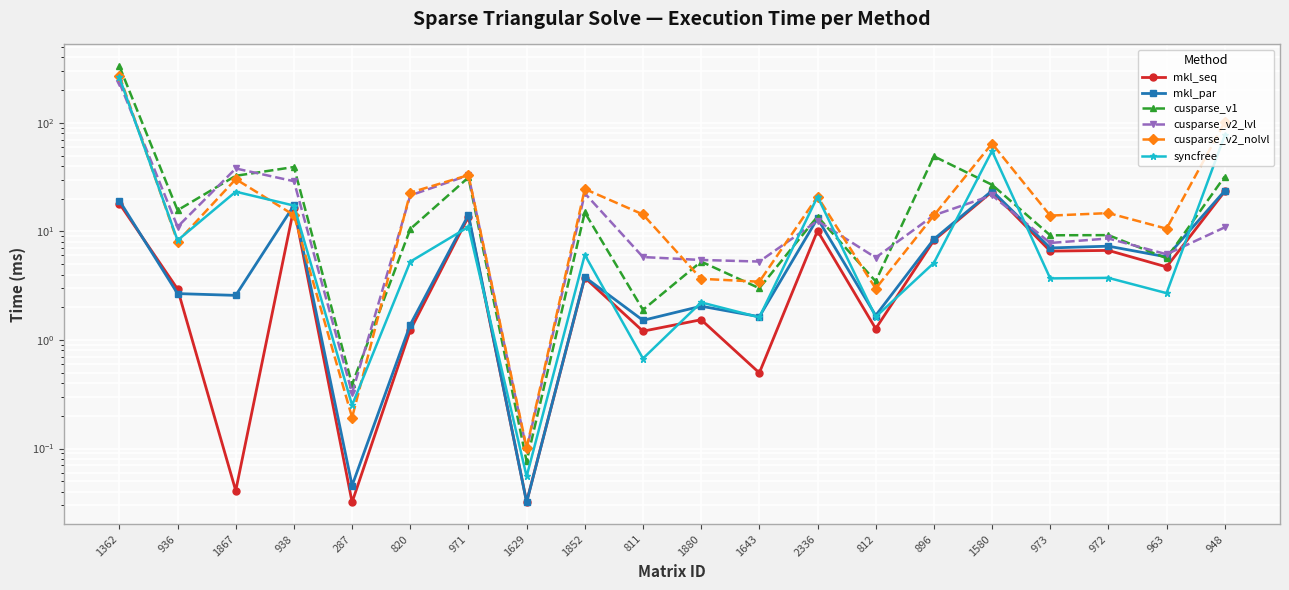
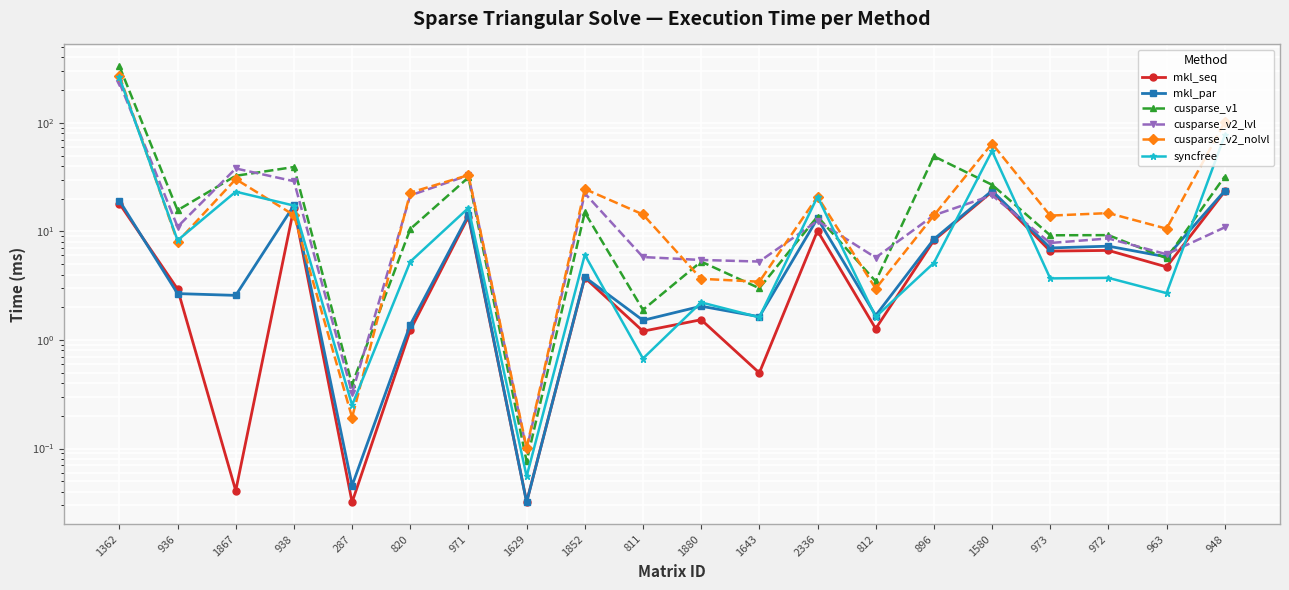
  {
    "mkl_seq": {
      "1362": 18,
      "936": 3,
      "1867": 0.041,
      "287": 0.032,
      "820": 1.2,
      "811": 1.2,
      "1880": 1.5,
      "1643": 0.5,
      "2336": 10,
      "812": 1.3,
      "973": 7,
      "972": 7,
      "963": 4.7
    },
    "mkl_par": {
      "1362": 19,
      "936": 2.7,
      "1867": 2.6,
      "287": 0.046,
      "820": 1.4,
      "811": 1.5,
      "1880": 2,
      "973": 7,
      "972": 7
    },
    "cusparse_v1": {
      "1362": 330,
      "936": 16,
      "1867": 33,
      "938": 39,
      "287": 0.39,
      "820": 11,
      "1629": 0.08,
      "1852": 15,
      "811": 1.9,
      "1643": 3,
      "812": 3.5,
      "896": 50,
      "1580": 27,
      "973": 9,
      "972": 9,
      "948": 32
    },
    "cusparse_v2_lvl": {
      "1362": 240,
      "936": 11,
      "1867": 38,
      "938": 29,
      "287": 0.32,
      "820": 21,
      "1852": 22,
      "811": 6,
      "1643": 5,
      "812": 6,
      "1580": 21,
      "973": 8,
      "972": 9,
      "963": 6,
      "948": 11
    },
    "cusparse_v2_nolvl": {
      "1867": 30,
      "938": 14,
      "287": 0.19,
      "820": 23,
      "1852": 25,
      "811": 14,
      "1880": 3.7,
      "1643": 3.4,
      "812": 3,
      "1580": 60,
      "973": 14,
      "972": 15,
      "963": 11
    },
    "syncfree": {
      "1867": 23,
      "287": 0.25,
      "820": 5,
-     "971": 11,
+     "971": 16,
      "1629": 0.06,
      "1852": 6,
      "811": 0.7,
      "1880": 2.2,
      "896": 5,
      "1580": 60,
      "973": 3.7,
      "972": 3.7,
      "963": 2.7
    }
  }
